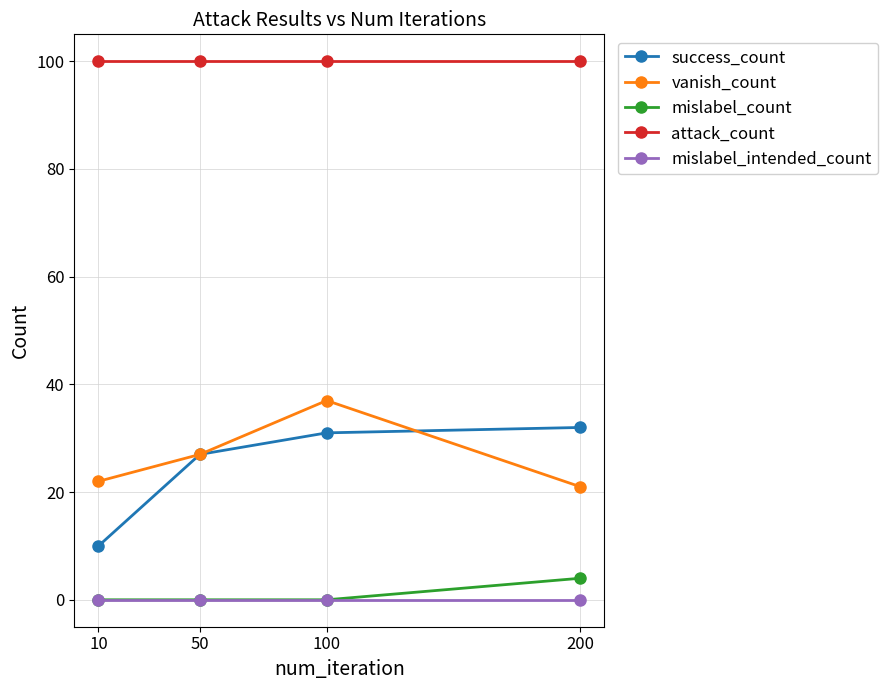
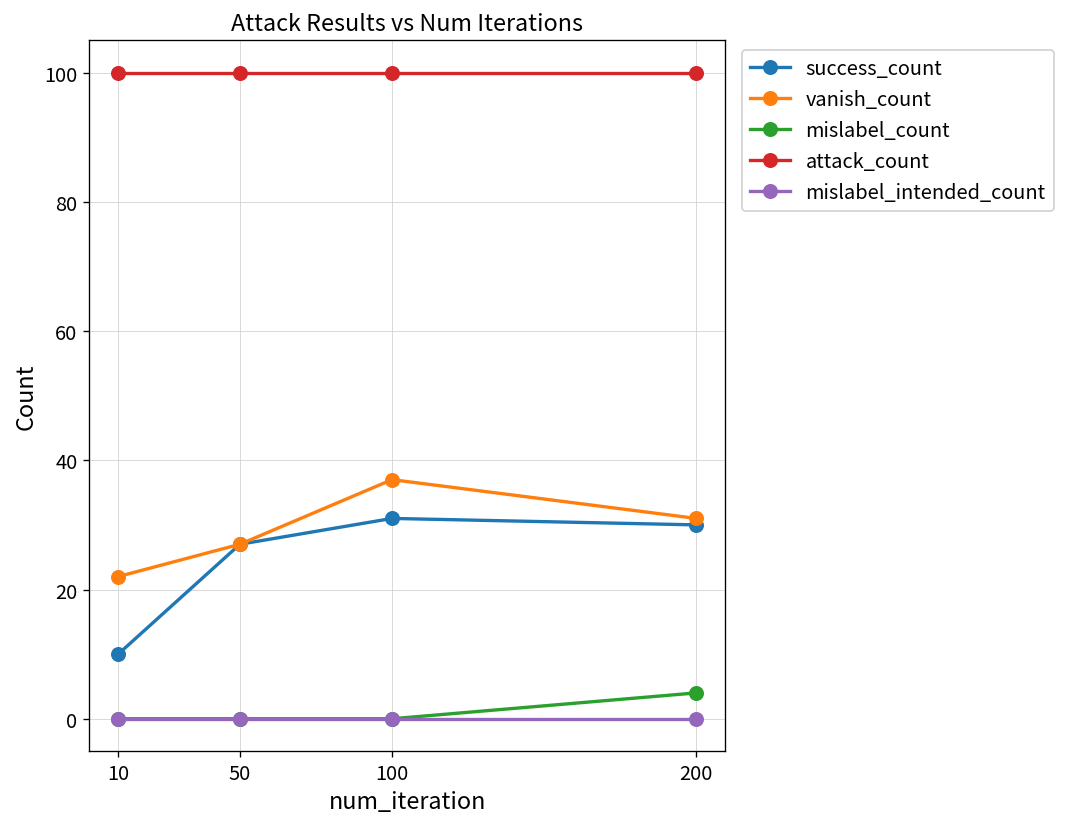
  {
    "success_count": {
      "10": 10,
      "100": 31,
-     "200": 32
+     "200": 30
    },
    "vanish_count": {
      "10": 22,
      "100": 37,
-     "200": 21
+     "200": 31
    },
    "mislabel_count": {
      "200": 4
    },
    "attack_count": {
      "10": 100,
      "50": 100,
      "100": 100,
      "200": 100
    },
    "mislabel_intended_count": {
      "200": 0
    }
  }
